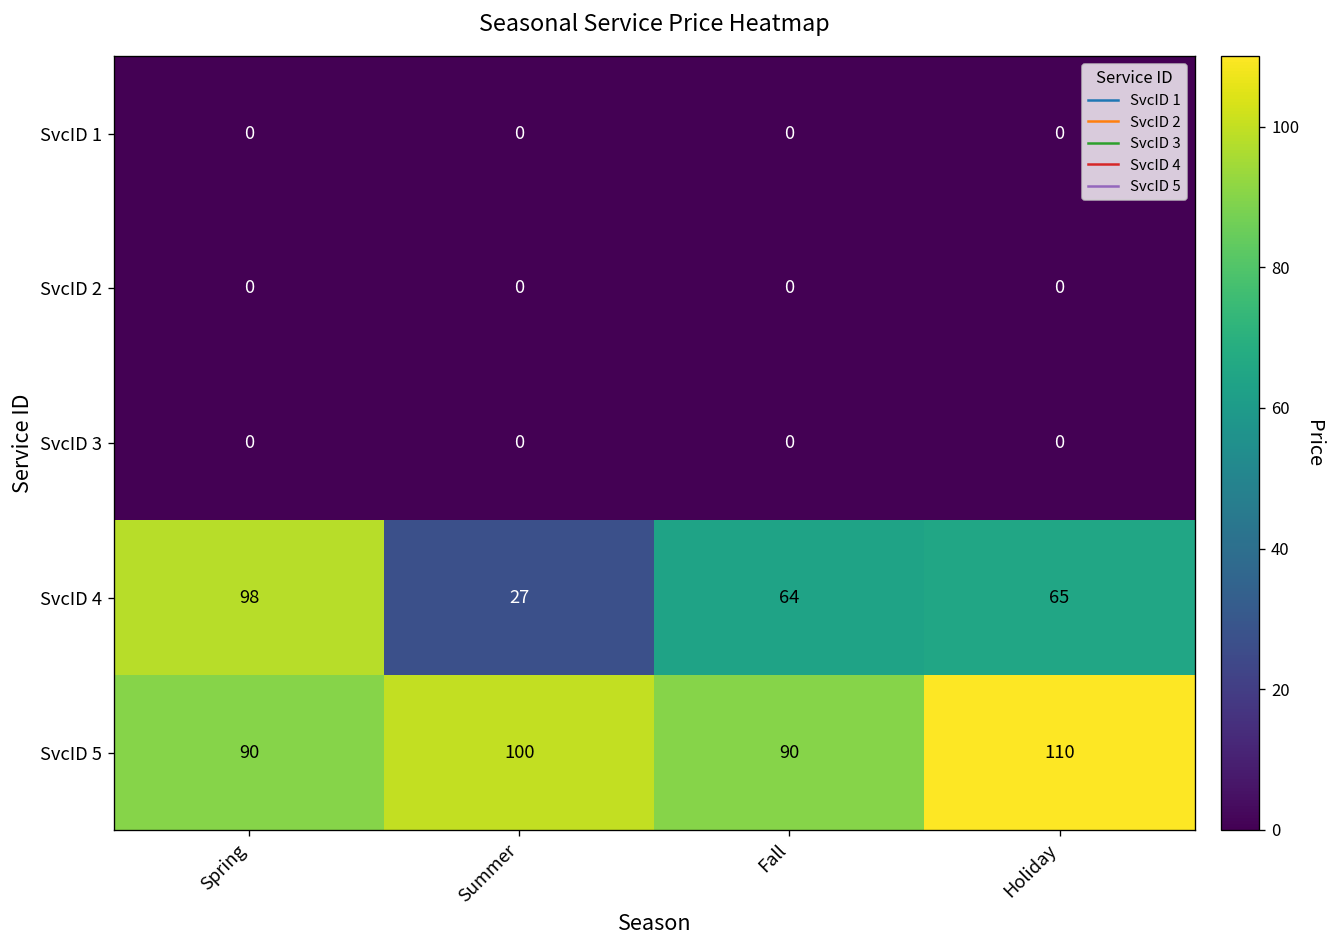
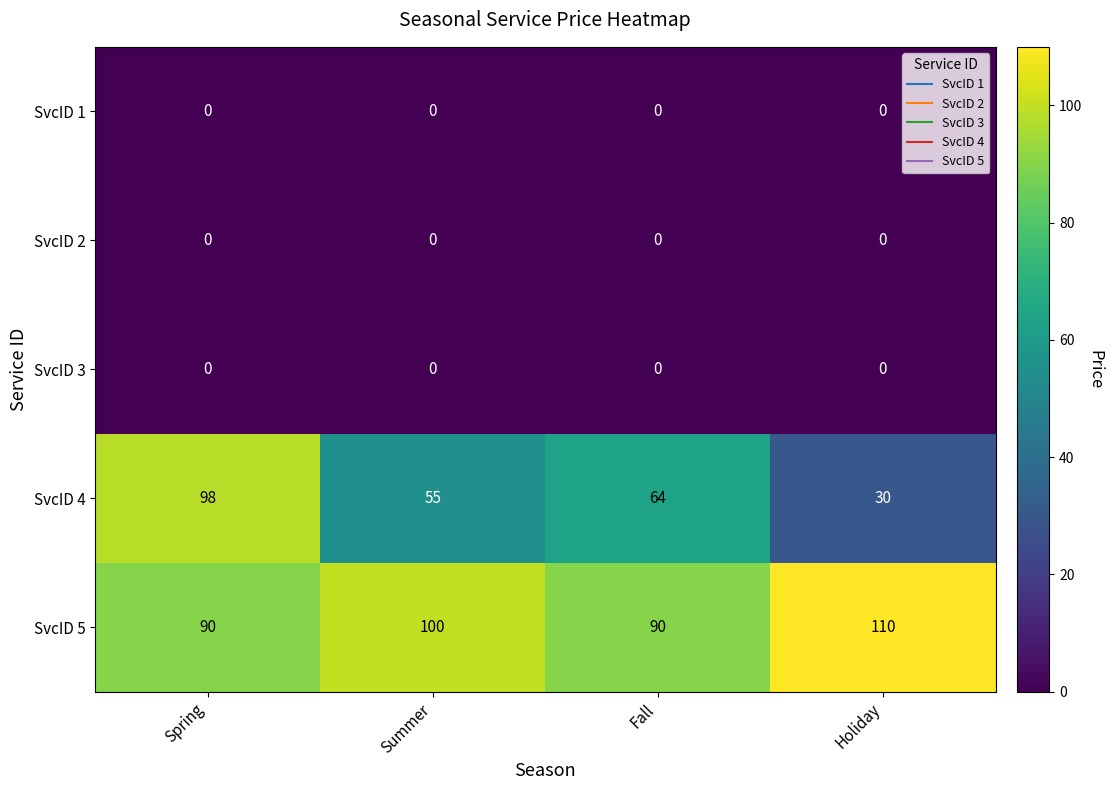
  {
    "SvcID 1": {
      "Spring": 0,
      "Summer": 0,
      "Fall": 0,
      "Holiday": 0
    },
    "SvcID 2": {
      "Spring": 0,
      "Summer": 0,
      "Fall": 0,
      "Holiday": 0
    },
    "SvcID 3": {
      "Spring": 0,
      "Summer": 0,
      "Fall": 0,
      "Holiday": 0
    },
    "SvcID 4": {
      "Spring": 98,
-     "Summer": 27,
+     "Summer": 55,
      "Fall": 64,
-     "Holiday": 65
+     "Holiday": 30
    },
    "SvcID 5": {
      "Spring": 90,
      "Summer": 100,
      "Fall": 90,
      "Holiday": 110
    }
  }
